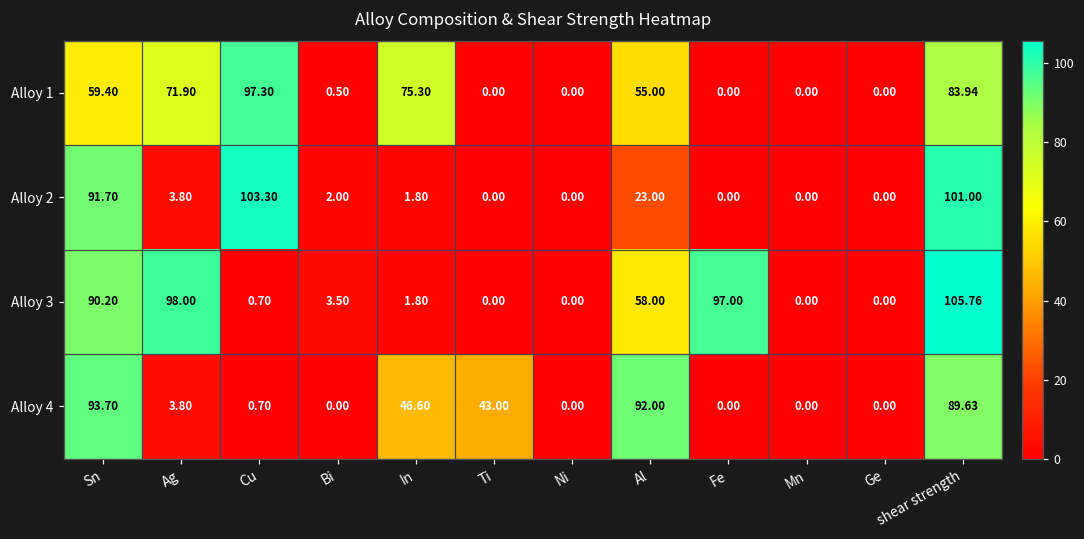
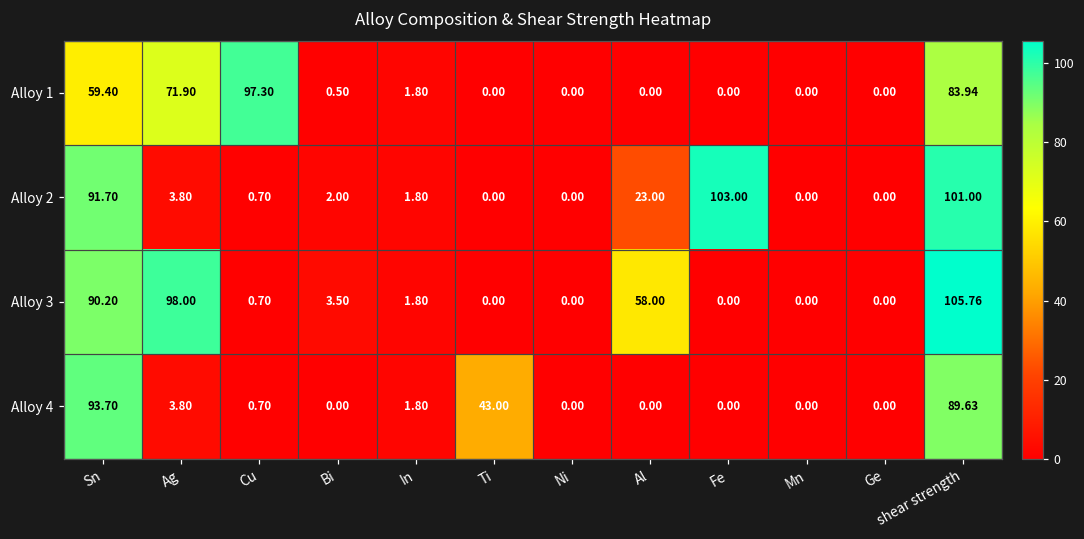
  {
    "Alloy 1": {
      "Sn": 59.40,
      "Ag": 71.90,
      "Cu": 97.30,
      "Bi": 0.50,
-     "In": 75.30,
+     "In": 1.80,
      "Ti": 0.00,
      "Ni": 0.00,
-     "Al": 55.00,
+     "Al": 0.00,
      "Fe": 0.00,
      "Mn": 0.00,
      "Ge": 0.00,
      "shear strength": 83.94
    },
    "Alloy 2": {
      "Sn": 91.70,
      "Ag": 3.80,
-     "Cu": 103.30,
+     "Cu": 0.70,
      "Bi": 2.00,
      "In": 1.80,
      "Ti": 0.00,
      "Ni": 0.00,
      "Al": 23.00,
-     "Fe": 0.00,
+     "Fe": 103.00,
      "Mn": 0.00,
      "Ge": 0.00,
      "shear strength": 101.00
    },
    "Alloy 3": {
      "Sn": 90.20,
      "Ag": 98.00,
      "Cu": 0.70,
      "Bi": 3.50,
      "In": 1.80,
      "Ti": 0.00,
      "Ni": 0.00,
      "Al": 58.00,
-     "Fe": 97.00,
+     "Fe": 0.00,
      "Mn": 0.00,
      "Ge": 0.00,
      "shear strength": 105.76
    },
    "Alloy 4": {
      "Sn": 93.70,
      "Ag": 3.80,
      "Cu": 0.70,
      "Bi": 0.00,
-     "In": 46.60,
+     "In": 1.80,
      "Ti": 43.00,
      "Ni": 0.00,
-     "Al": 92.00,
+     "Al": 0.00,
      "Fe": 0.00,
      "Mn": 0.00,
      "Ge": 0.00,
      "shear strength": 89.63
    }
  }
